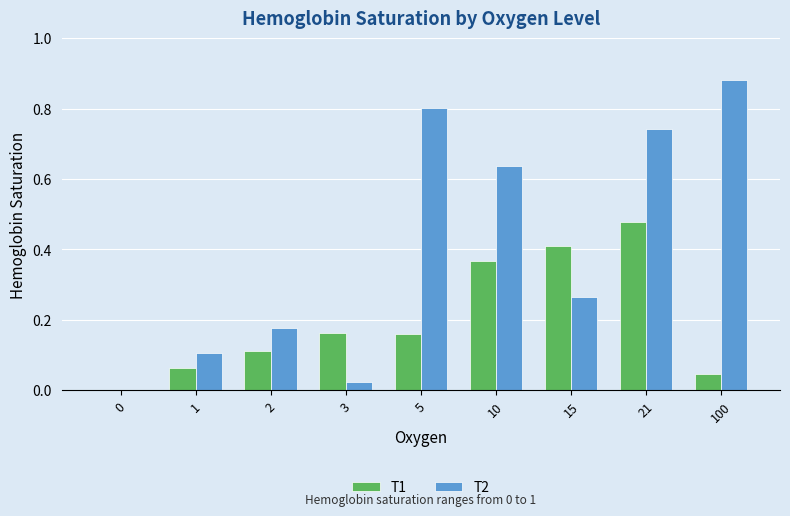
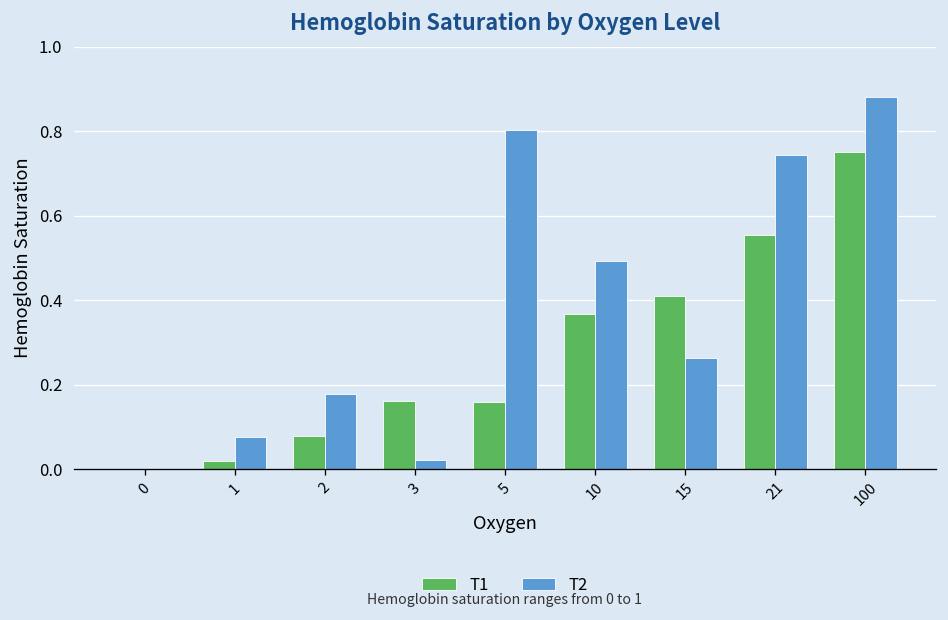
  {
    "T1": {
      "0": 0.00,
-     "1": 0.06,
-     "2": 0.11,
+     "1": 0.02,
+     "2": 0.08,
      "3": 0.16,
      "5": 0.16,
      "10": 0.37,
      "15": 0.41,
-     "21": 0.48,
-     "100": 0.05
+     "21": 0.56,
+     "100": 0.75
    },
    "T2": {
      "0": 0.00,
-     "1": 0.11,
+     "1": 0.08,
      "2": 0.18,
      "3": 0.02,
      "5": 0.80,
-     "10": 0.64,
+     "10": 0.49,
      "15": 0.26,
      "21": 0.74,
      "100": 0.88
    }
  }
